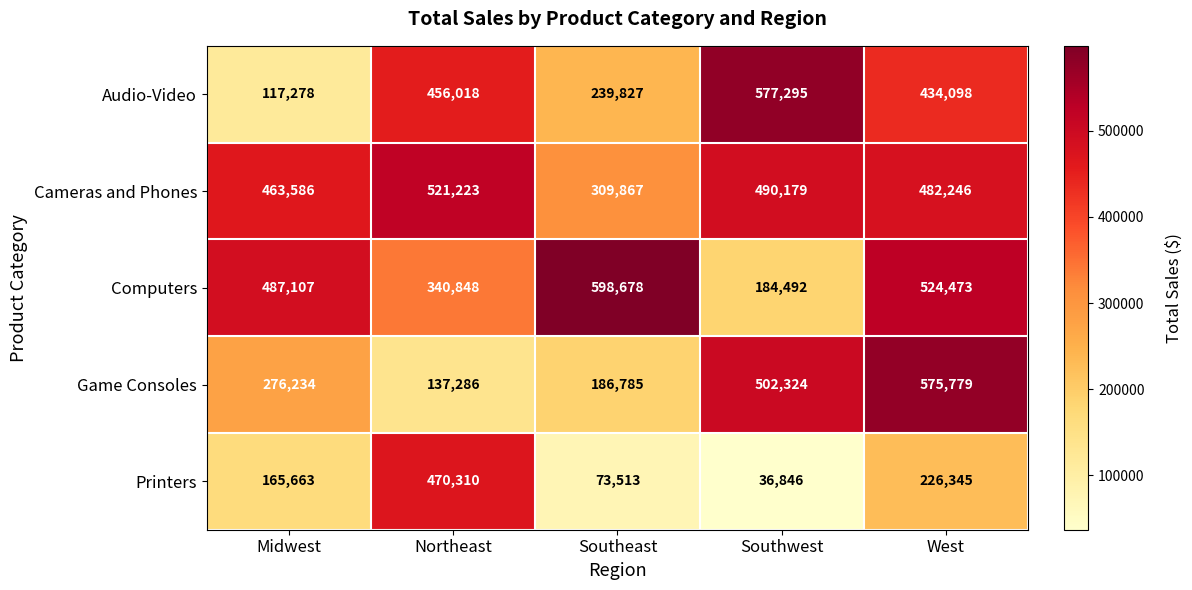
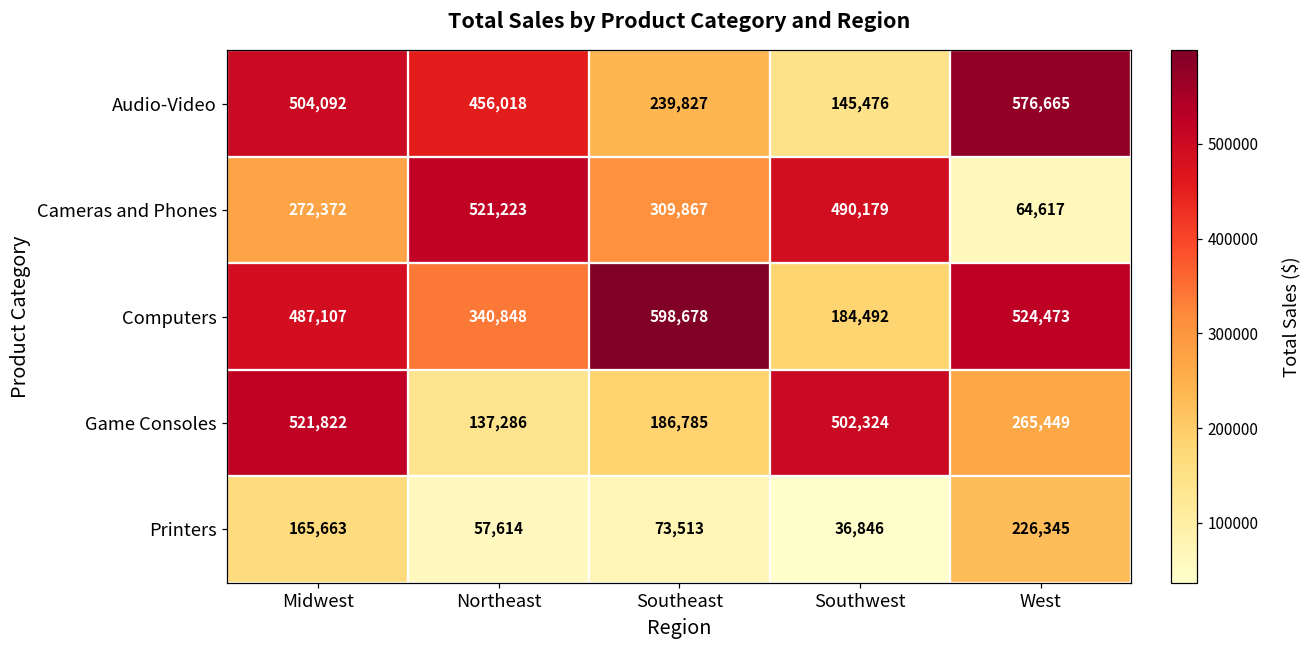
  {
    "Audio-Video": {
-     "Midwest": "117,278",
+     "Midwest": "504,092",
      "Northeast": "456,018",
      "Southeast": "239,827",
-     "Southwest": "577,295",
-     "West": "434,098"
+     "Southwest": "145,476",
+     "West": "576,665"
    },
    "Cameras and Phones": {
-     "Midwest": "463,586",
+     "Midwest": "272,372",
      "Northeast": "521,223",
      "Southeast": "309,867",
      "Southwest": "490,179",
-     "West": "482,246"
+     "West": "64,617"
    },
    "Computers": {
      "Midwest": "487,107",
      "Northeast": "340,848",
      "Southeast": "598,678",
      "Southwest": "184,492",
      "West": "524,473"
    },
    "Game Consoles": {
-     "Midwest": "276,234",
+     "Midwest": "521,822",
      "Northeast": "137,286",
      "Southeast": "186,785",
      "Southwest": "502,324",
-     "West": "575,779"
+     "West": "265,449"
    },
    "Printers": {
      "Midwest": "165,663",
-     "Northeast": "470,310",
+     "Northeast": "57,614",
      "Southeast": "73,513",
      "Southwest": "36,846",
      "West": "226,345"
    }
  }
